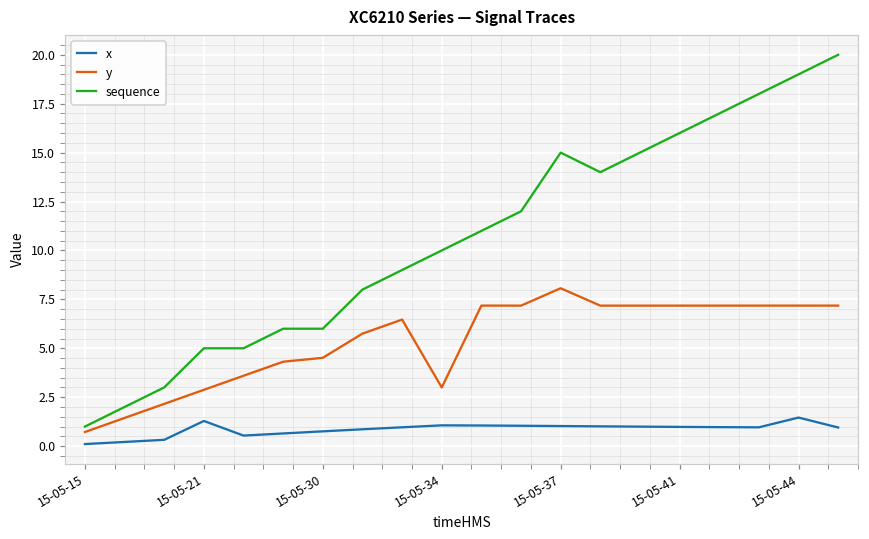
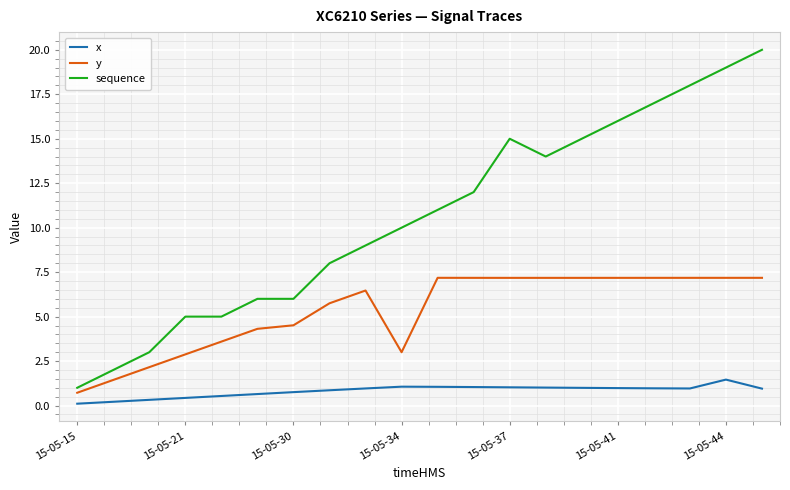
  {
    "x": {
      "15-05-15": 0.1,
-     "15-05-21": 1.3,
+     "15-05-21": 0.4,
      "15-05-30": 0.8,
      "15-05-34": 1.1,
      "15-05-37": 1.0,
      "15-05-44": 1.5
    },
    "y": {
      "15-05-15": 0.7,
      "15-05-21": 2.9,
      "15-05-30": 4.5,
      "15-05-34": 3.0,
-     "15-05-37": 8.1,
+     "15-05-37": 7.2,
      "15-05-44": 7.2
    },
    "sequence": {
      "15-05-15": 1.0,
      "15-05-21": 5.0,
      "15-05-30": 6.0,
      "15-05-34": 10.0,
      "15-05-37": 15.0,
      "15-05-44": 19.0
    }
  }
